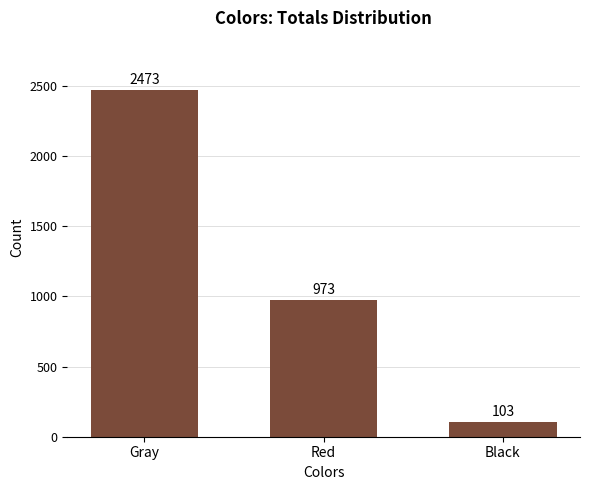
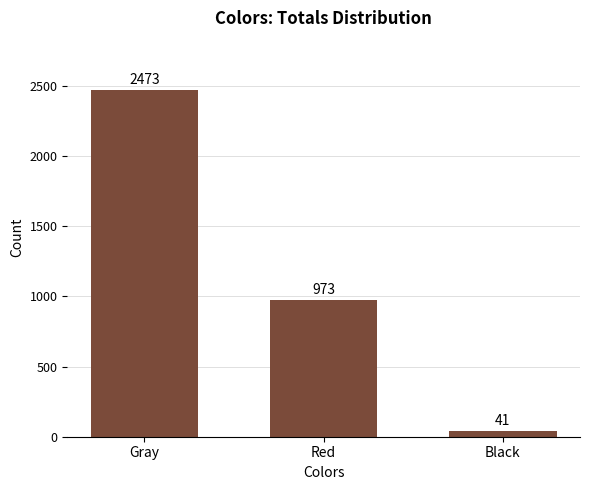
  {
    "Gray": 2473,
    "Red": 973,
-   "Black": 103
+   "Black": 41
  }
